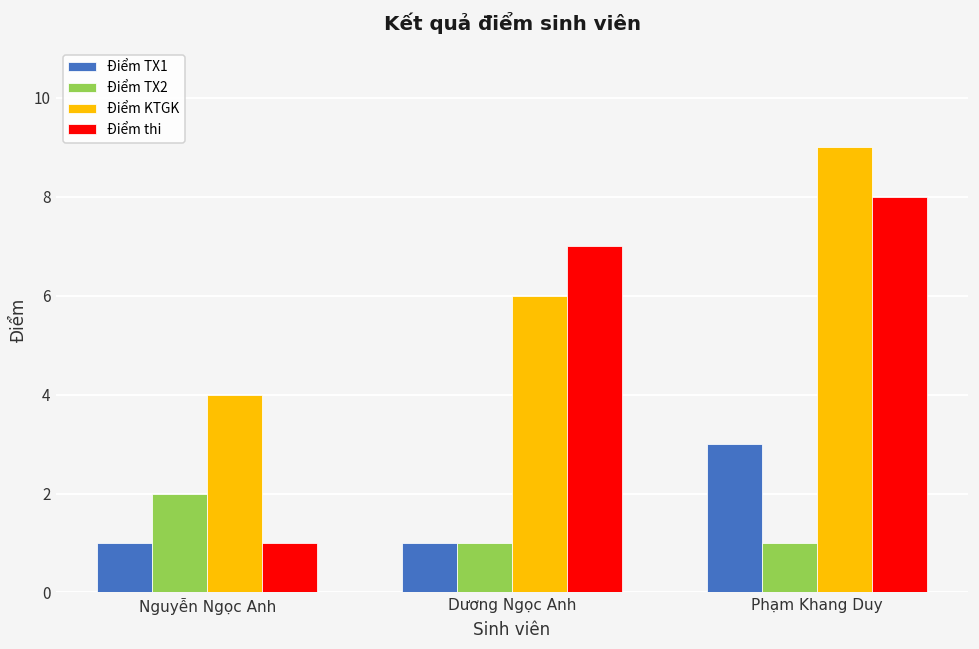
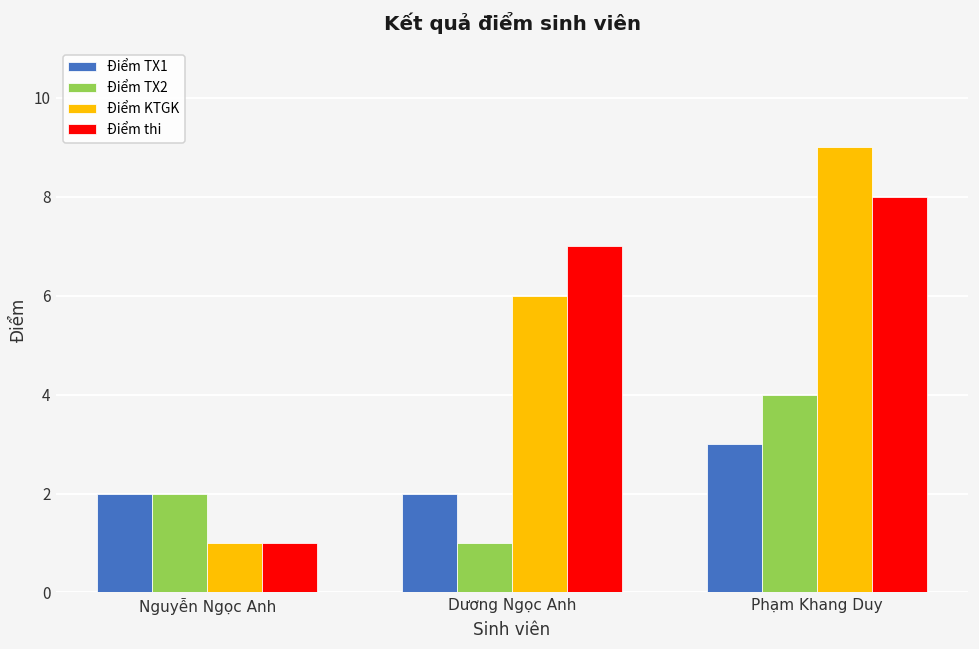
  {
    "Điểm TX1": {
-     "Nguyễn Ngọc Anh": 1,
-     "Dương Ngọc Anh": 1,
+     "Nguyễn Ngọc Anh": 2,
+     "Dương Ngọc Anh": 2,
      "Phạm Khang Duy": 3
    },
    "Điểm TX2": {
      "Nguyễn Ngọc Anh": 2,
      "Dương Ngọc Anh": 1,
-     "Phạm Khang Duy": 1
+     "Phạm Khang Duy": 4
    },
    "Điểm KTGK": {
-     "Nguyễn Ngọc Anh": 4,
+     "Nguyễn Ngọc Anh": 1,
      "Dương Ngọc Anh": 6,
      "Phạm Khang Duy": 9
    },
    "Điểm thi": {
      "Nguyễn Ngọc Anh": 1,
      "Dương Ngọc Anh": 7,
      "Phạm Khang Duy": 8
    }
  }
